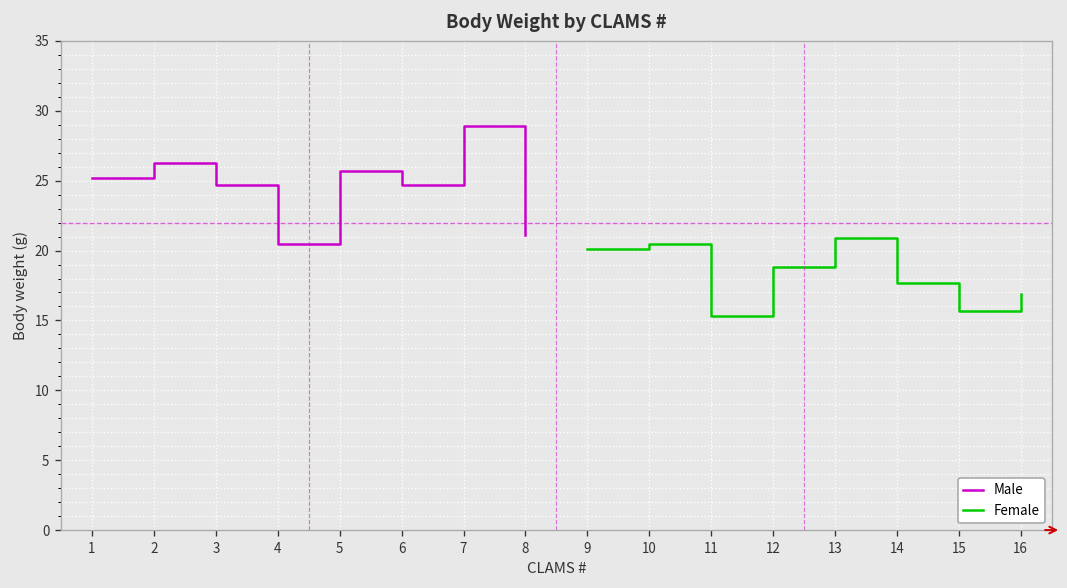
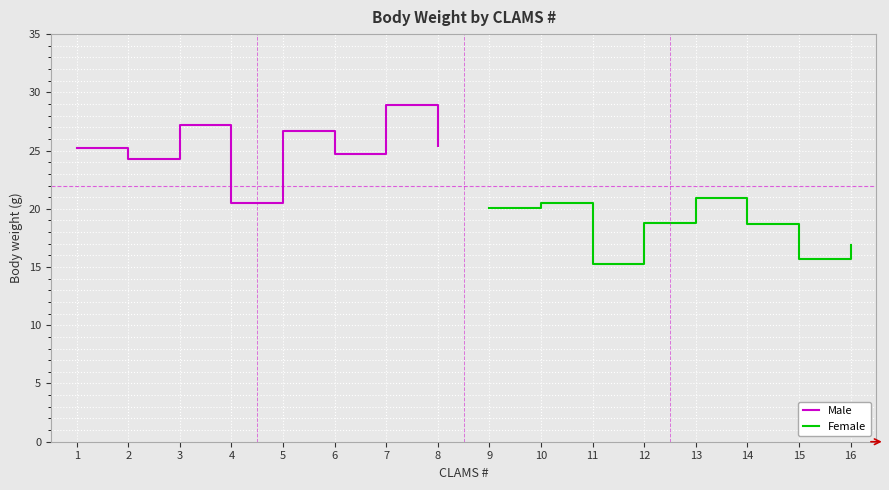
  {
    "Male": {
      "1": 25.2,
-     "2": 26.3,
-     "3": 24.7,
+     "2": 24.3,
+     "3": 27.2,
      "4": 20.5,
-     "5": 25.7,
+     "5": 26.7,
      "6": 24.7,
      "7": 28.9,
-     "8": 21.1
+     "8": 25.4
    },
    "Female": {
      "9": 20.1,
      "10": 20.5,
      "11": 15.3,
      "12": 18.8,
      "13": 20.9,
-     "14": 17.7,
+     "14": 18.7,
      "15": 15.7,
      "16": 16.9
    }
  }
